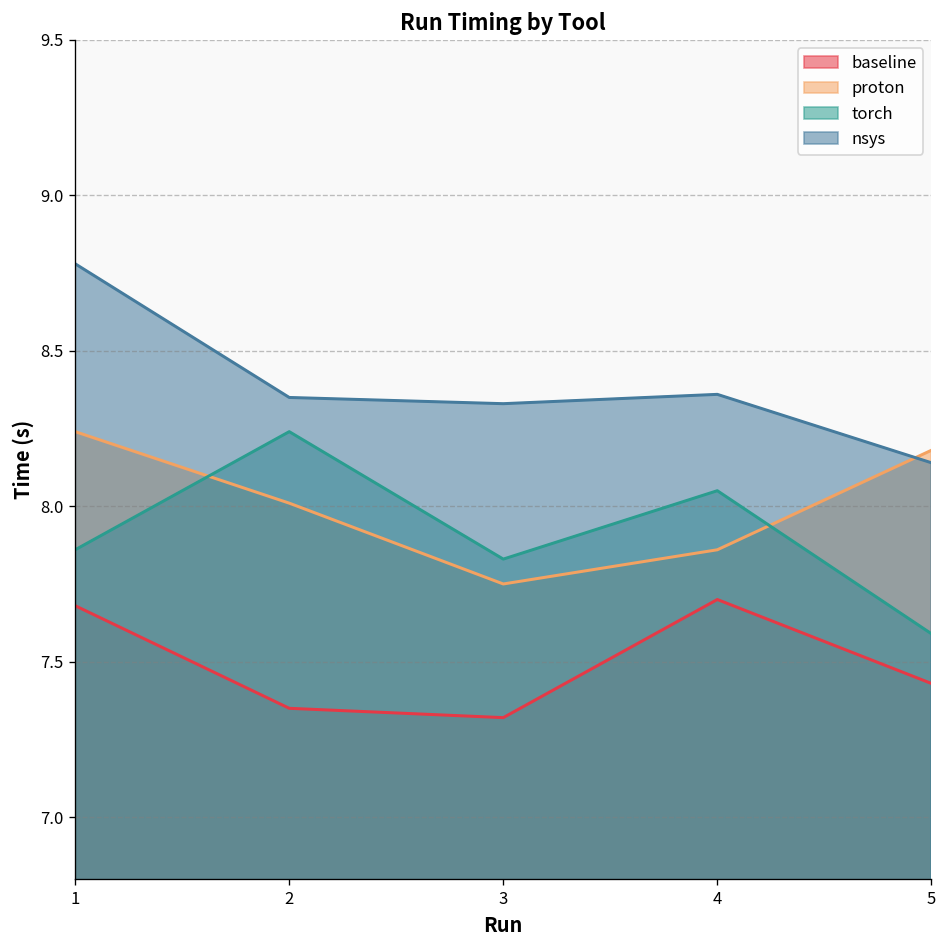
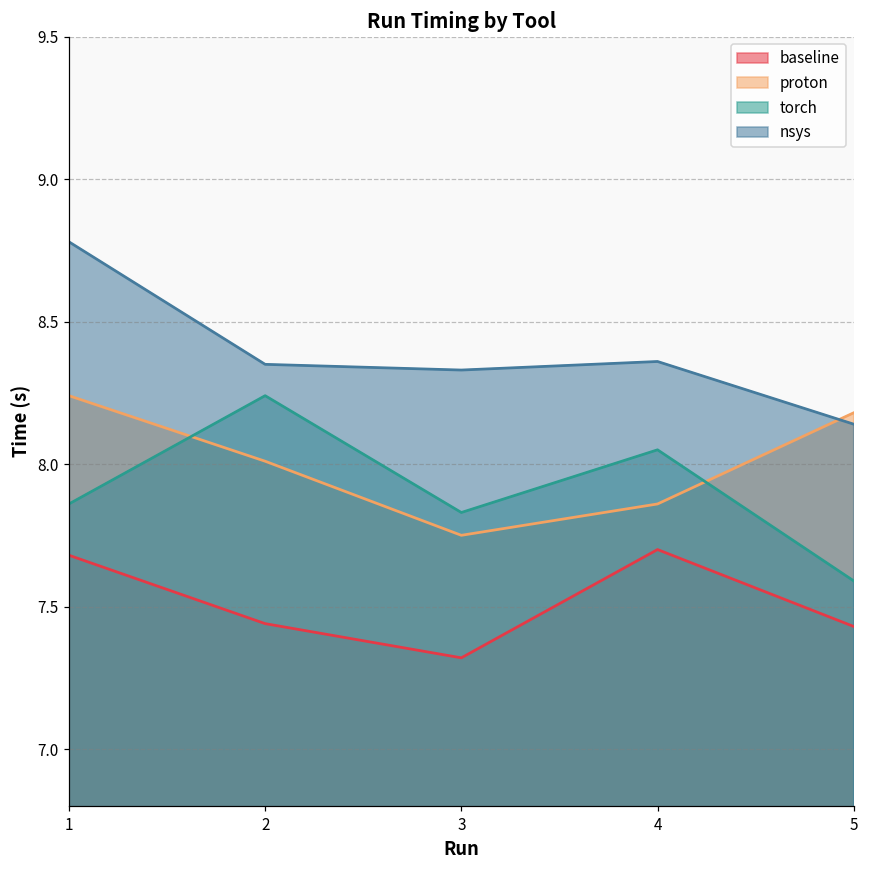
  {
    "baseline": {
      "1": 7.68,
-     "2": 7.35,
+     "2": 7.44,
      "3": 7.32,
      "4": 7.70,
      "5": 7.43
    },
    "proton": {
      "1": 8.24,
      "2": 8.01,
      "3": 7.75,
      "4": 7.86,
      "5": 8.18
    }
  }
